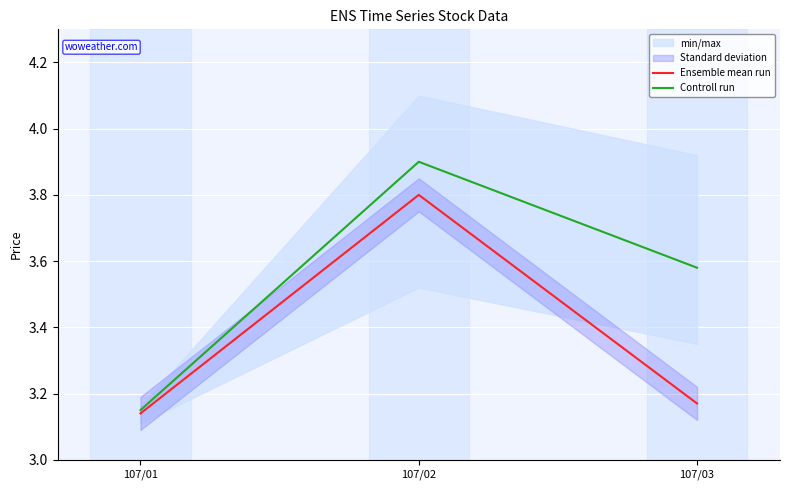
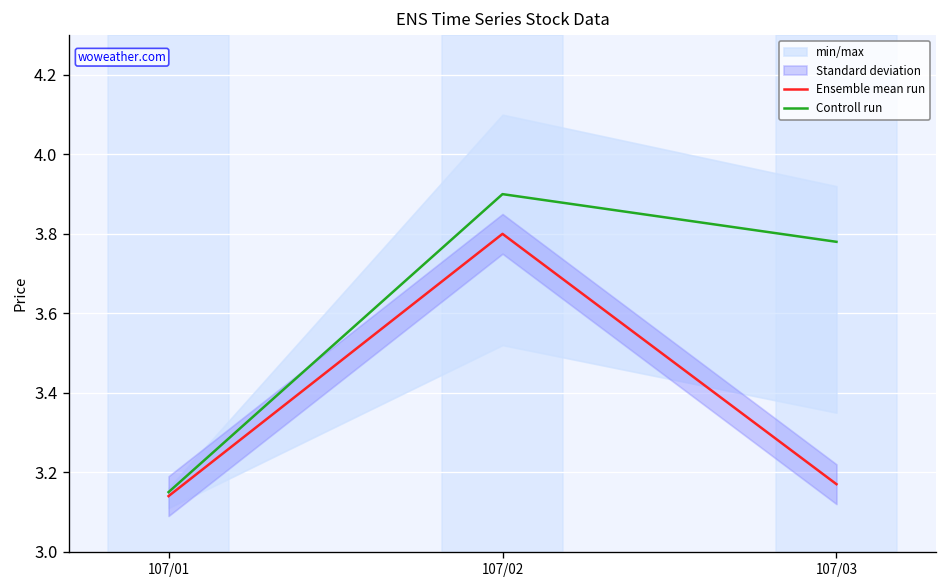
  {
    "Ensemble mean run": {
      "107/01": 3.14,
      "107/02": 3.80,
      "107/03": 3.17
    },
    "Controll run": {
      "107/01": 3.15,
      "107/02": 3.90,
-     "107/03": 3.58
+     "107/03": 3.78
    }
  }
